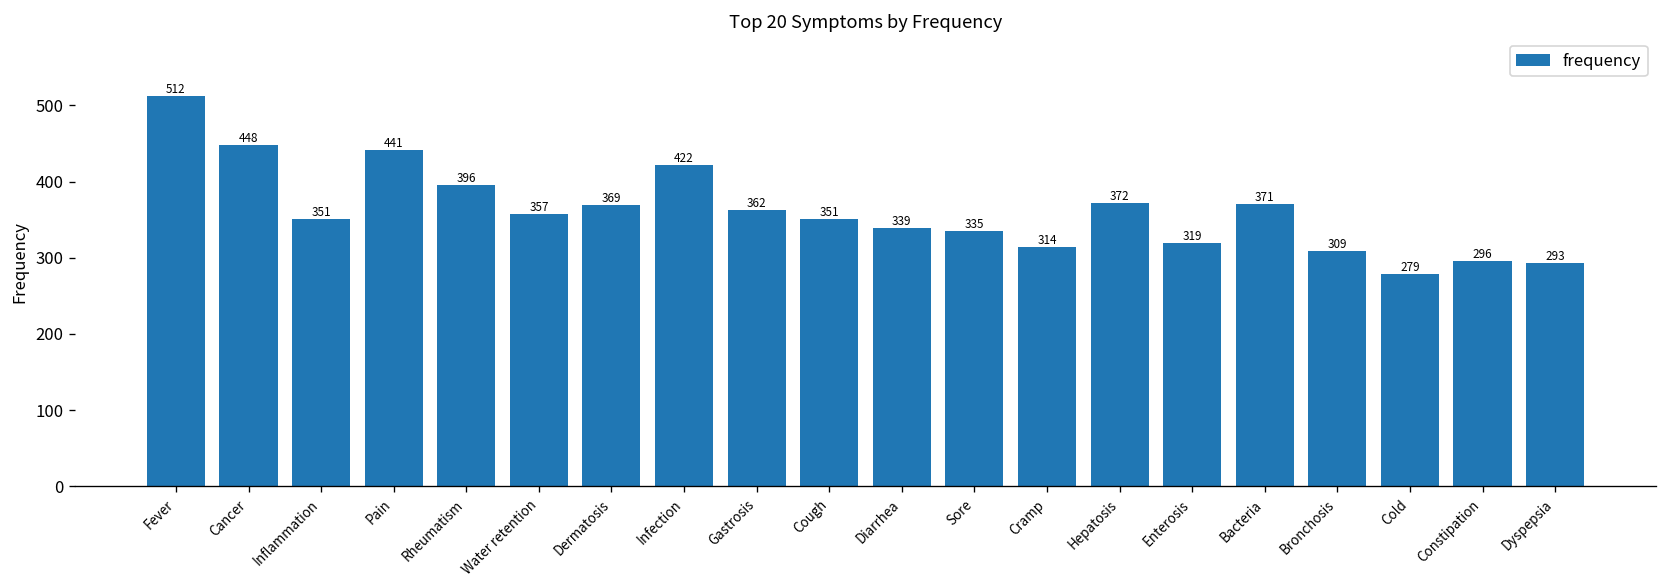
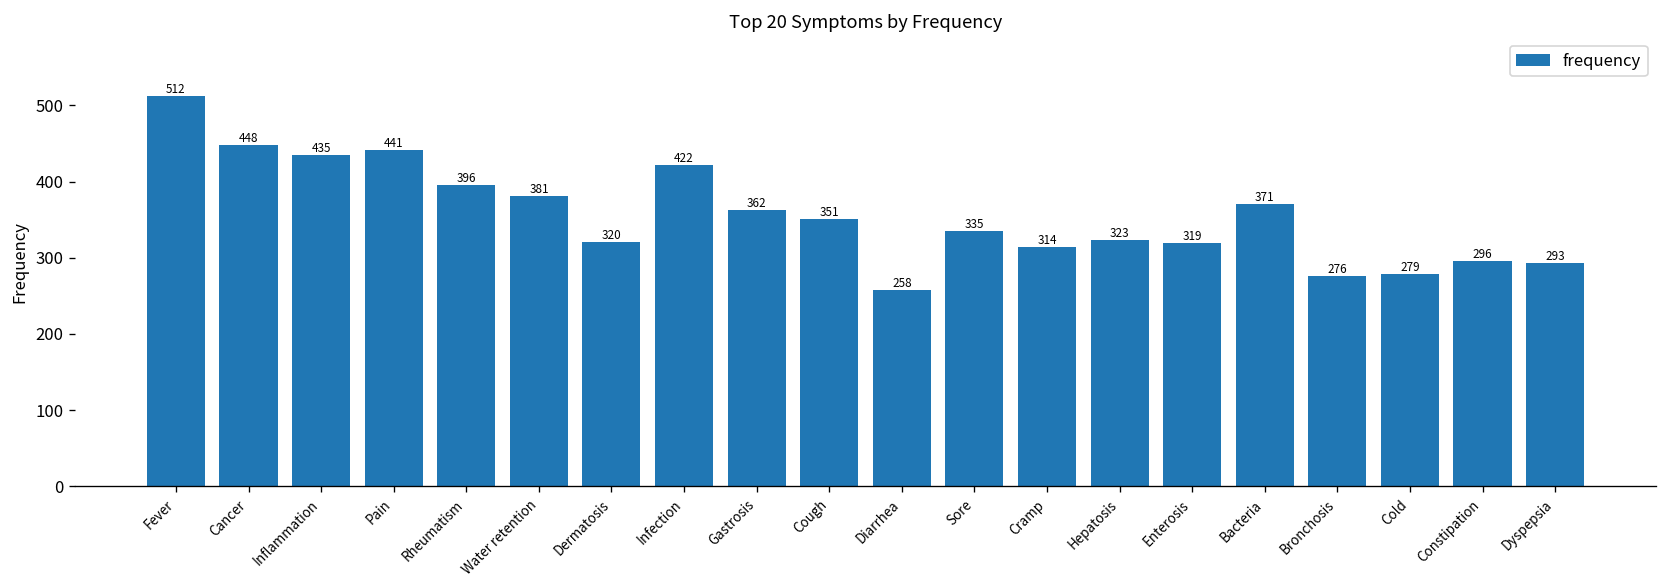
  {
    "Fever": 512,
    "Cancer": 448,
-   "Inflammation": 351,
+   "Inflammation": 435,
    "Pain": 441,
    "Rheumatism": 396,
-   "Water retention": 357,
-   "Dermatosis": 369,
+   "Water retention": 381,
+   "Dermatosis": 320,
    "Infection": 422,
    "Gastrosis": 362,
    "Cough": 351,
-   "Diarrhea": 339,
+   "Diarrhea": 258,
    "Sore": 335,
    "Cramp": 314,
-   "Hepatosis": 372,
+   "Hepatosis": 323,
    "Enterosis": 319,
    "Bacteria": 371,
-   "Bronchosis": 309,
+   "Bronchosis": 276,
    "Cold": 279,
    "Constipation": 296,
    "Dyspepsia": 293
  }
